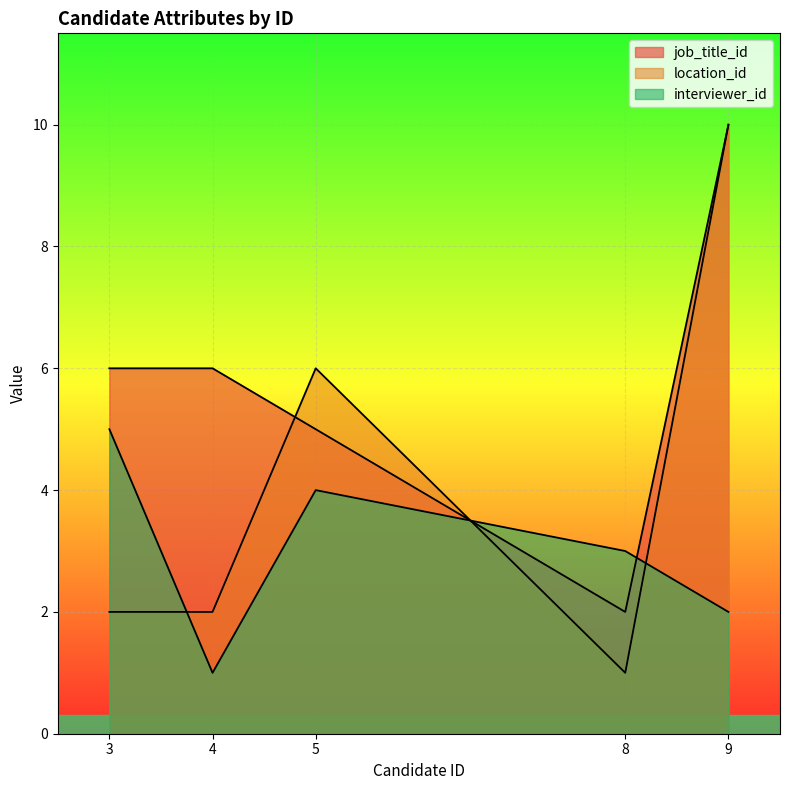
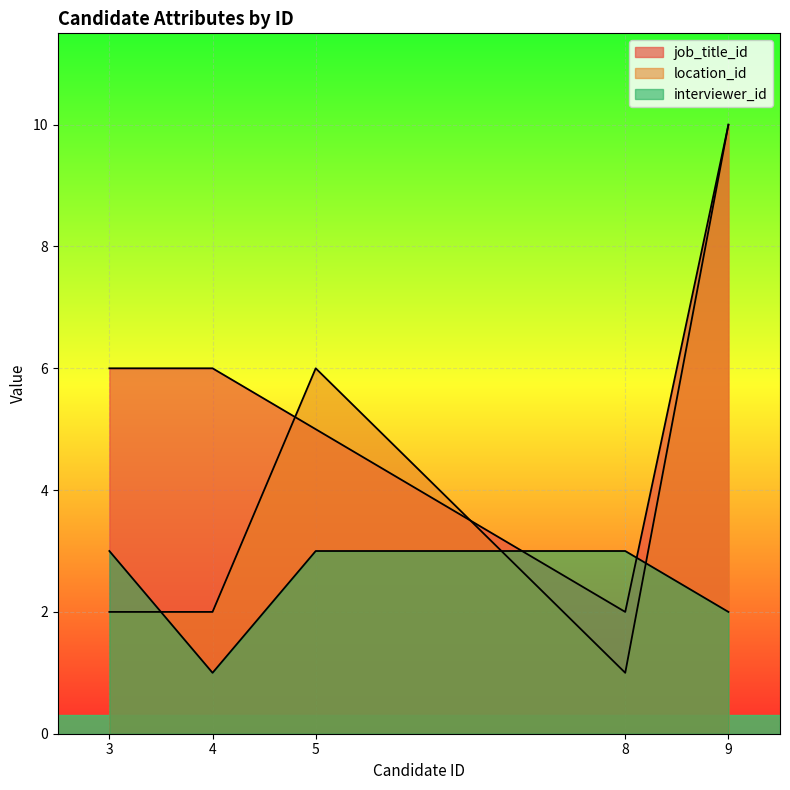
  {
    "interviewer_id": {
-     "3": 5,
+     "3": 3,
      "4": 1,
-     "5": 4,
+     "5": 3,
      "8": 3,
      "9": 2
    }
  }
